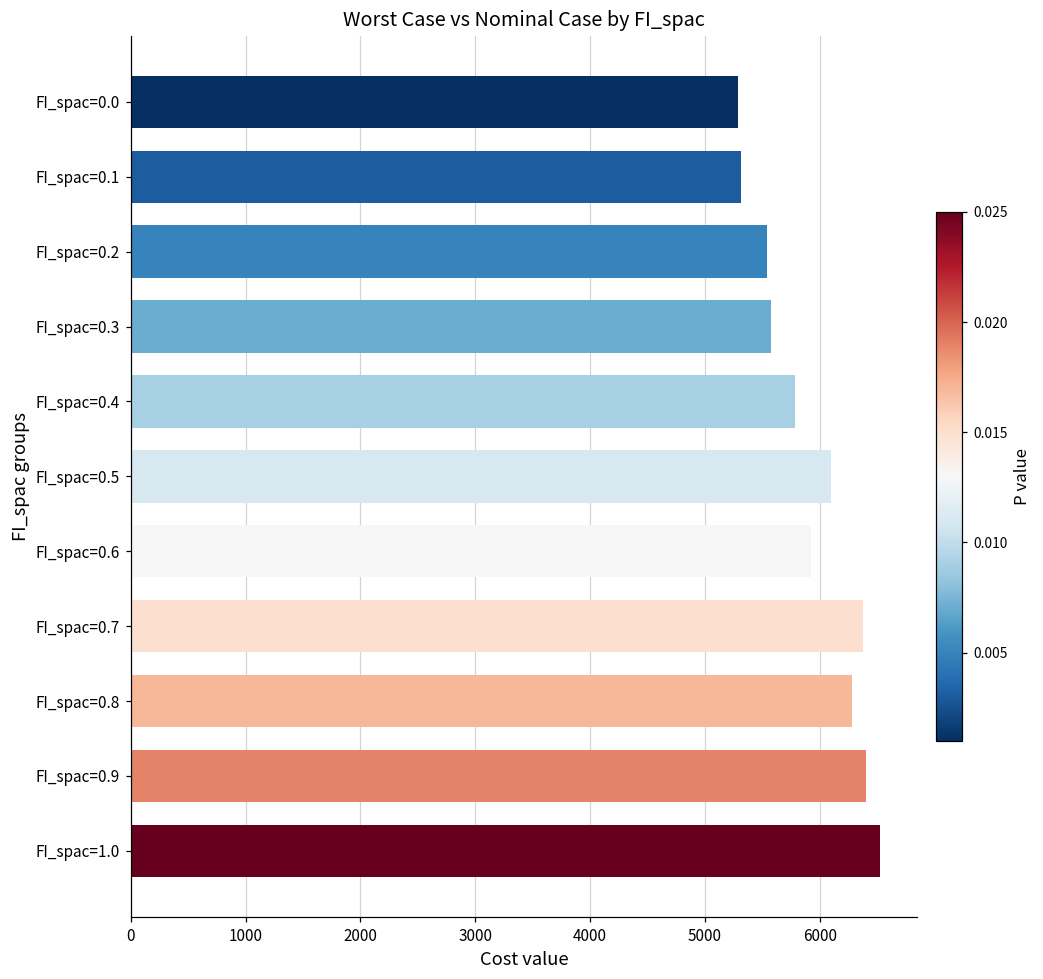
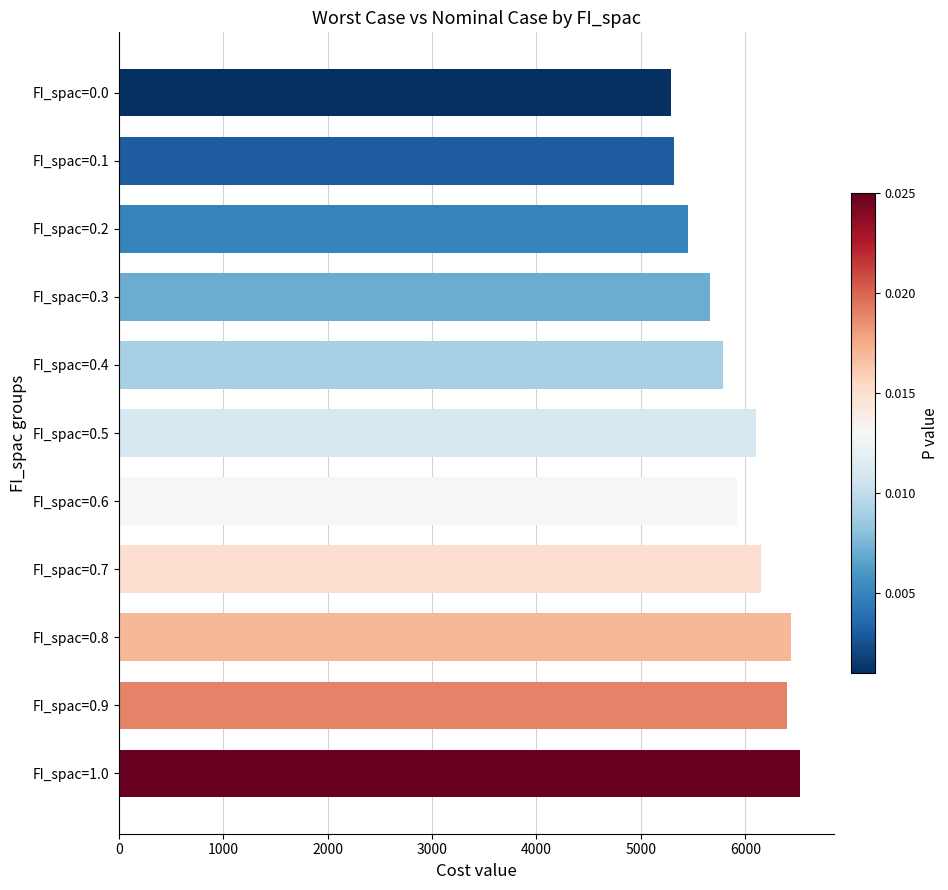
  {
    "FI_spac=0.0": 5290,
    "FI_spac=0.1": 5320,
-   "FI_spac=0.2": 5540,
-   "FI_spac=0.3": 5580,
+   "FI_spac=0.2": 5450,
+   "FI_spac=0.3": 5660,
    "FI_spac=0.4": 5790,
    "FI_spac=0.5": 6100,
    "FI_spac=0.6": 5920,
-   "FI_spac=0.7": 6380,
-   "FI_spac=0.8": 6280,
+   "FI_spac=0.7": 6150,
+   "FI_spac=0.8": 6440,
    "FI_spac=0.9": 6400,
    "FI_spac=1.0": 6520
  }
